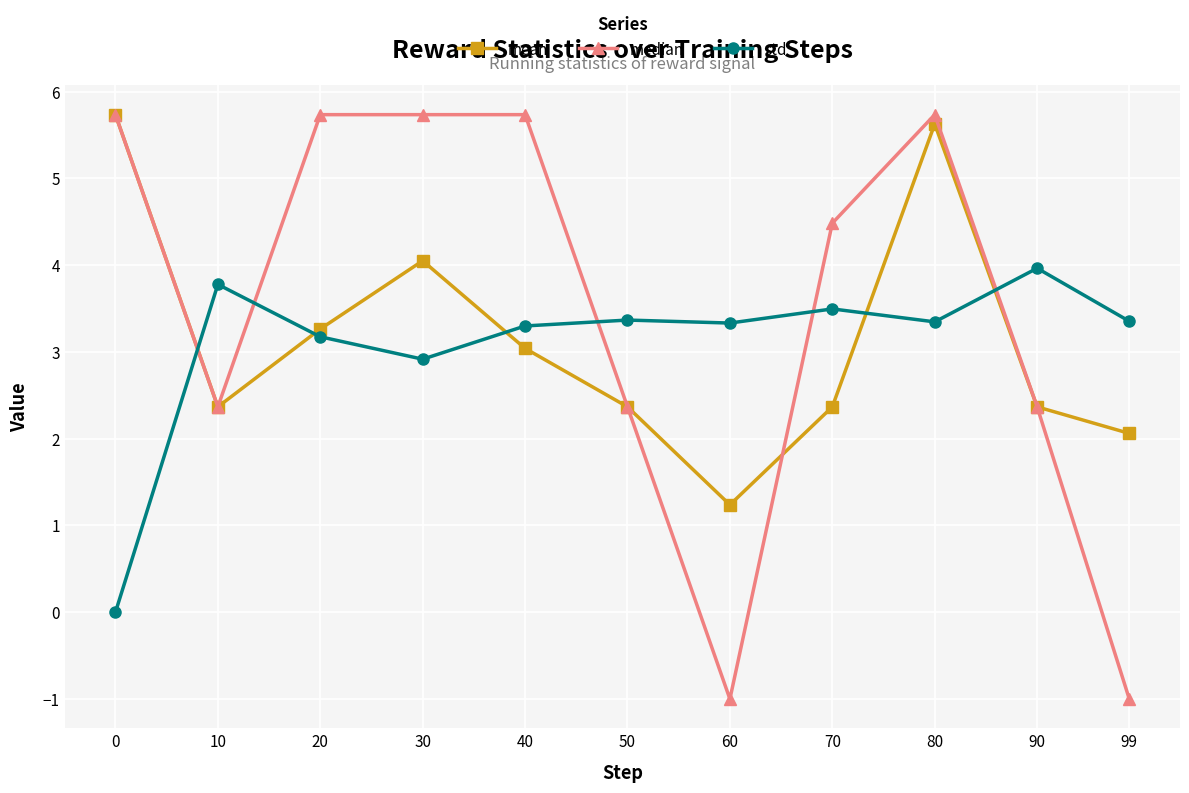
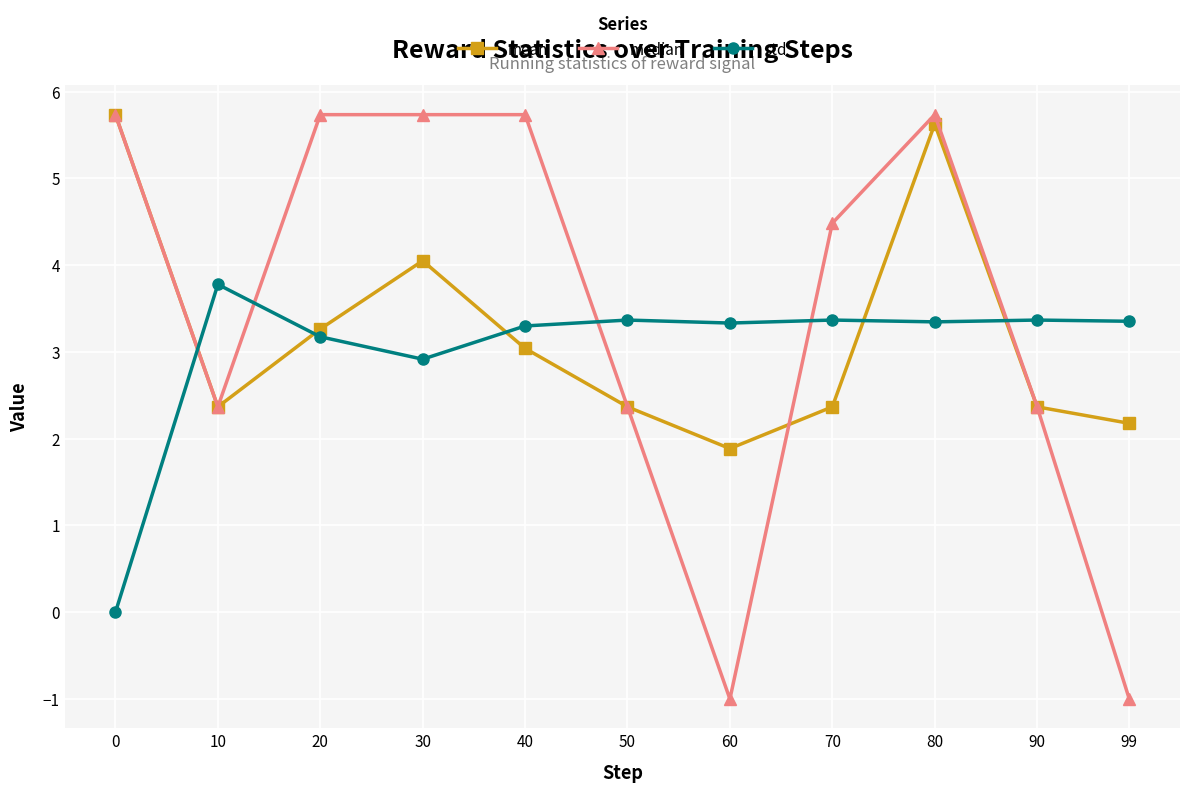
  {
    "mean": {
      "20": 3.3,
      "30": 4.1,
      "40": 3.0,
-     "60": 1.2,
+     "60": 1.9,
      "70": 2.4,
      "80": 5.6,
-     "99": 2.1
+     "99": 2.2
    },
    "median": {
      "20": 5.7,
      "30": 5.7,
      "40": 5.7,
      "60": -1.0,
      "70": 4.5,
      "80": 5.7,
      "99": -1.0
    },
    "std": {
      "0": 0.0,
      "10": 3.8,
      "20": 3.2,
      "30": 2.9,
      "40": 3.3,
      "50": 3.4,
      "60": 3.3,
-     "70": 3.5,
+     "70": 3.4,
      "80": 3.3,
-     "90": 4.0,
+     "90": 3.4,
      "99": 3.4
    }
  }
